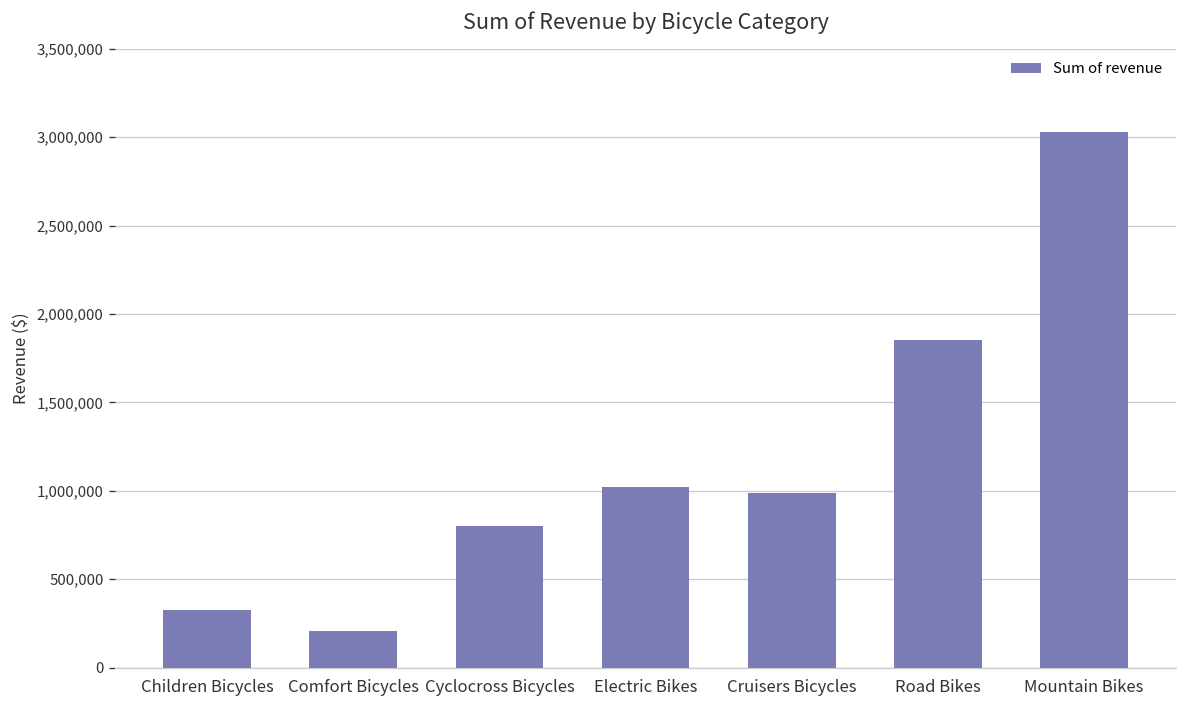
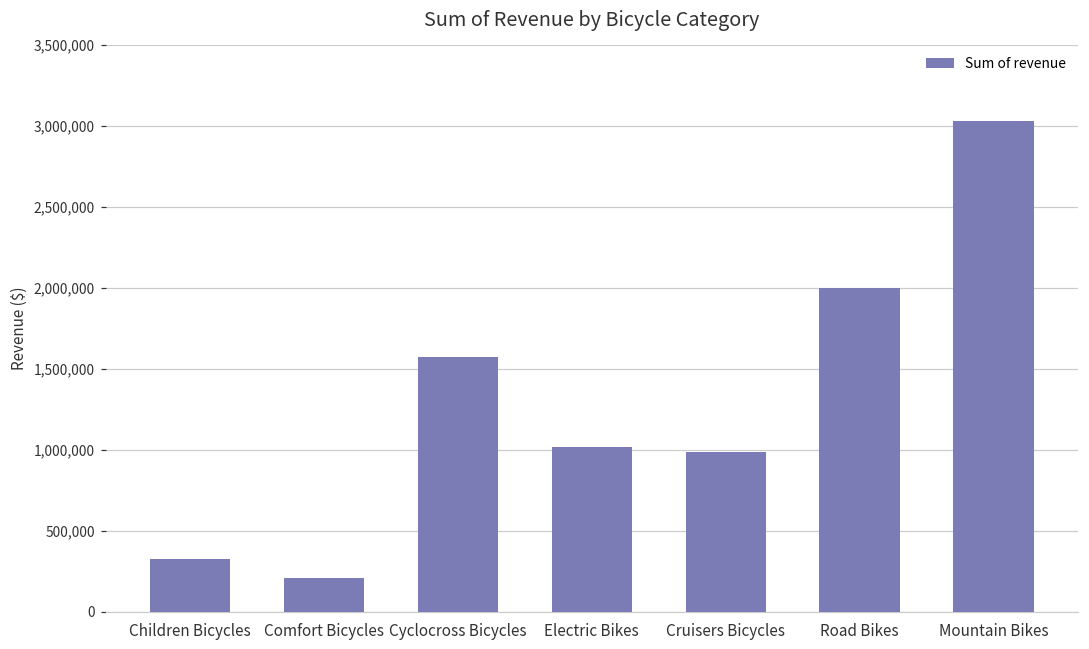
  {
    "Children Bicycles": "330,000",
    "Comfort Bicycles": "210,000",
-   "Cyclocross Bicycles": "800,000",
+   "Cyclocross Bicycles": "1,570,000",
    "Electric Bikes": "1,020,000",
    "Cruisers Bicycles": "990,000",
-   "Road Bikes": "1,850,000",
+   "Road Bikes": "2,000,000",
    "Mountain Bikes": "3,030,000"
  }
